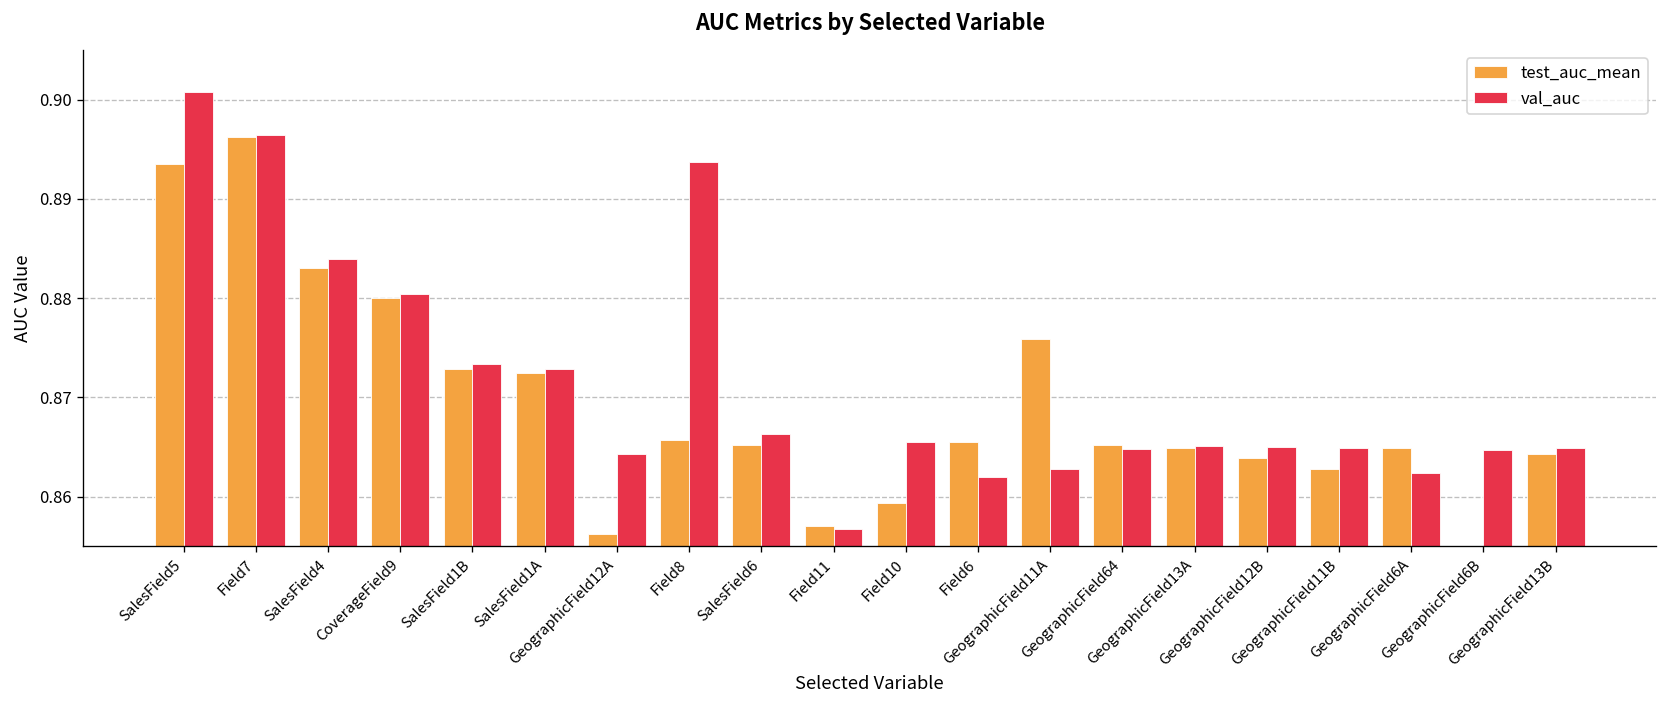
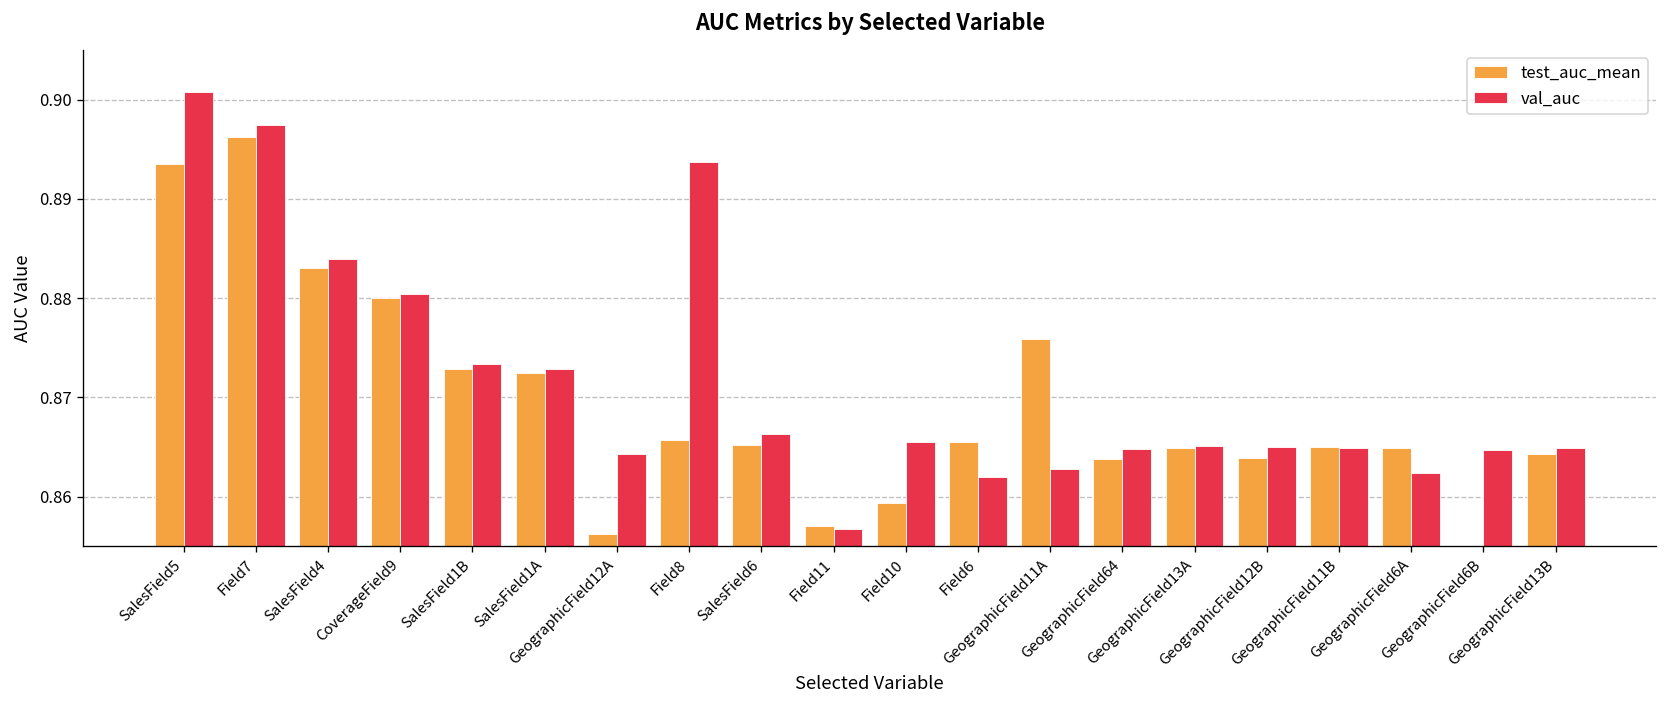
  {
    "test_auc_mean": {
      "SalesField5": 0.893,
      "Field7": 0.896,
      "SalesField4": 0.883,
      "CoverageField9": 0.880,
      "SalesField1B": 0.873,
      "SalesField1A": 0.873,
      "GeographicField12A": 0.856,
      "Field8": 0.866,
      "SalesField6": 0.865,
      "Field11": 0.857,
      "Field10": 0.859,
      "Field6": 0.866,
      "GeographicField11A": 0.876,
-     "GeographicField64": 0.865,
+     "GeographicField64": 0.864,
      "GeographicField13A": 0.865,
      "GeographicField12B": 0.864,
-     "GeographicField11B": 0.863,
+     "GeographicField11B": 0.865,
      "GeographicField6A": 0.865,
      "GeographicField6B": 0.855,
      "GeographicField13B": 0.864
    },
    "val_auc": {
      "SalesField5": 0.901,
-     "Field7": 0.896,
+     "Field7": 0.897,
      "SalesField4": 0.884,
      "CoverageField9": 0.880,
      "SalesField1B": 0.873,
      "SalesField1A": 0.873,
      "GeographicField12A": 0.864,
      "Field8": 0.894,
      "SalesField6": 0.866,
      "Field11": 0.857,
      "Field10": 0.865,
      "Field6": 0.862,
      "GeographicField11A": 0.863,
      "GeographicField64": 0.865,
      "GeographicField13A": 0.865,
      "GeographicField12B": 0.865,
      "GeographicField11B": 0.865,
      "GeographicField6A": 0.862,
      "GeographicField6B": 0.865,
      "GeographicField13B": 0.865
    }
  }
